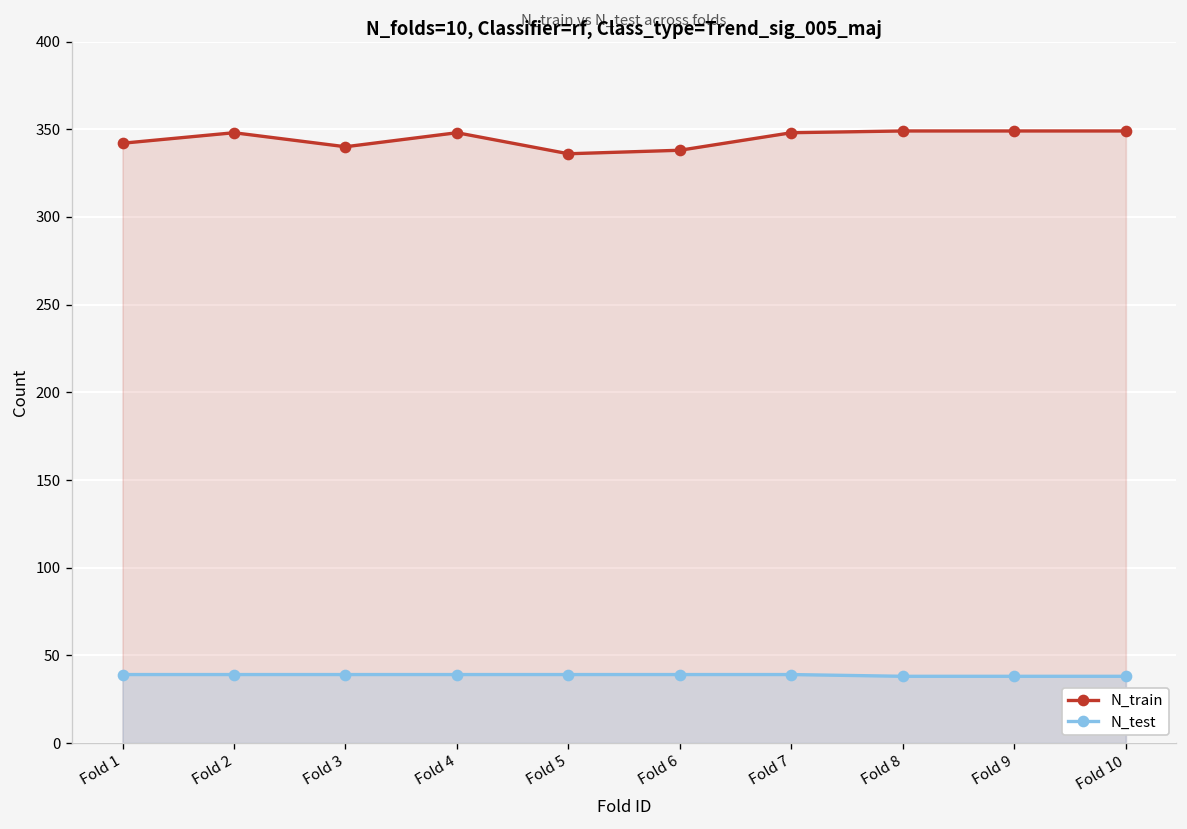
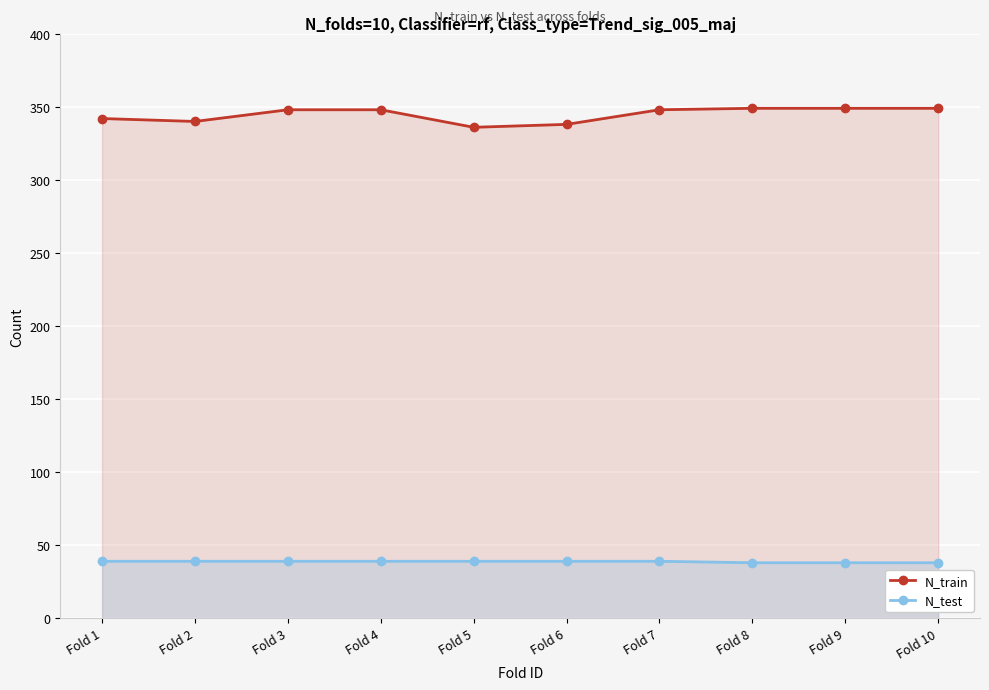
  {
    "N_train": {
      "Fold 1": 342,
-     "Fold 2": 348,
-     "Fold 3": 340,
+     "Fold 2": 340,
+     "Fold 3": 348,
      "Fold 4": 348,
      "Fold 5": 336,
      "Fold 6": 338,
      "Fold 7": 348,
      "Fold 8": 349,
      "Fold 9": 349,
      "Fold 10": 349
    },
    "N_test": {
      "Fold 1": 39,
      "Fold 2": 39,
      "Fold 3": 39,
      "Fold 4": 39,
      "Fold 5": 39,
      "Fold 6": 39,
      "Fold 7": 39,
      "Fold 8": 38,
      "Fold 9": 38,
      "Fold 10": 38
    }
  }
